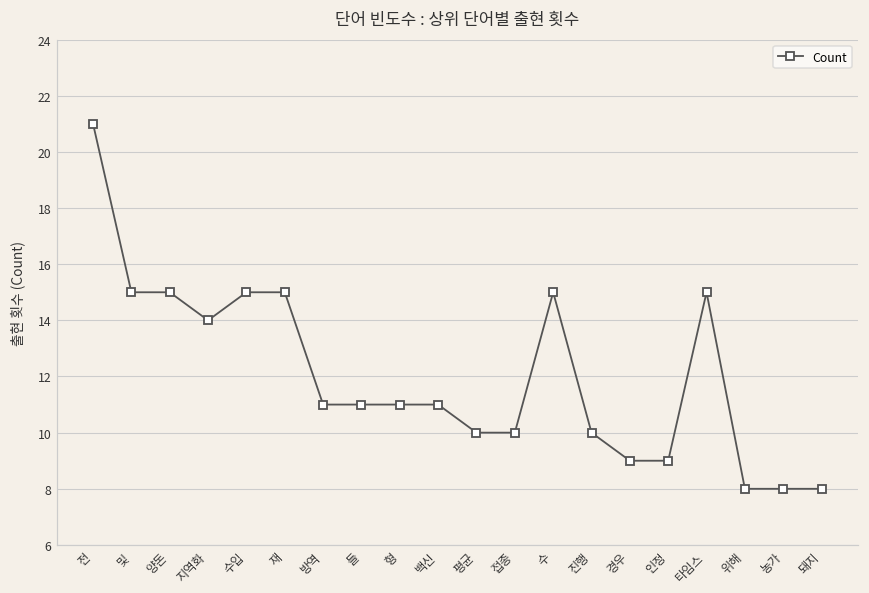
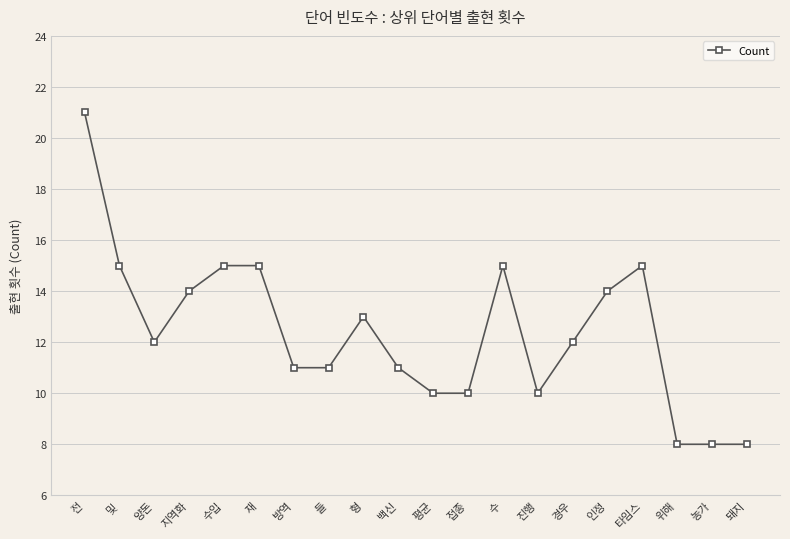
  {
    "전": 21,
    "및": 15,
-   "양돈": 15,
+   "양돈": 12,
    "지역화": 14,
    "수입": 15,
    "재": 15,
    "방역": 11,
    "들": 11,
-   "형": 11,
+   "형": 13,
    "백신": 11,
    "평균": 10,
    "접종": 10,
    "수": 15,
    "진행": 10,
-   "경우": 9,
-   "인정": 9,
+   "경우": 12,
+   "인정": 14,
    "타임스": 15,
    "위해": 8,
    "농가": 8,
    "돼지": 8
  }
